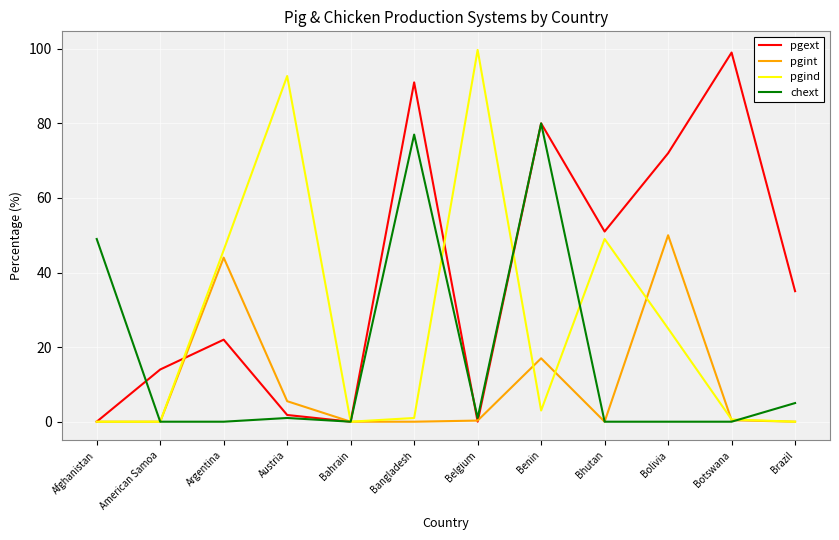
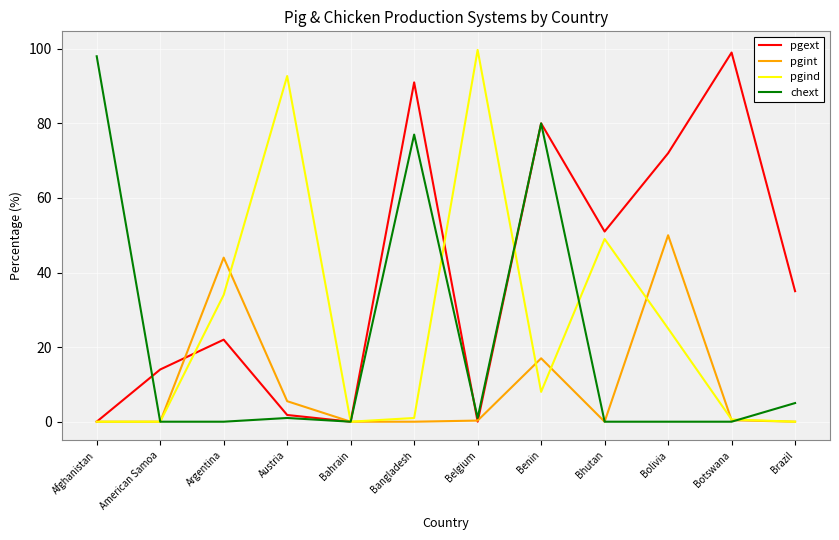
  {
    "pgext": {
      "American Samoa": 14,
      "Argentina": 22,
      "Austria": 2,
      "Bangladesh": 91,
      "Bhutan": 51,
      "Bolivia": 72,
      "Botswana": 99,
      "Brazil": 35
    },
    "pgint": {
      "Argentina": 44,
      "Austria": 6,
      "Bangladesh": 0,
      "Benin": 17,
      "Bolivia": 50
    },
    "pgind": {
-     "Argentina": 46,
+     "Argentina": 34,
      "Austria": 93,
      "Bangladesh": 1,
      "Belgium": 100,
-     "Benin": 3,
+     "Benin": 8,
      "Bhutan": 49,
      "Bolivia": 25
    },
    "chext": {
-     "Afghanistan": 49,
+     "Afghanistan": 98,
      "Argentina": 0,
      "Austria": 1,
      "Bangladesh": 77,
      "Belgium": 1,
      "Bolivia": 0,
      "Brazil": 5
    }
  }
